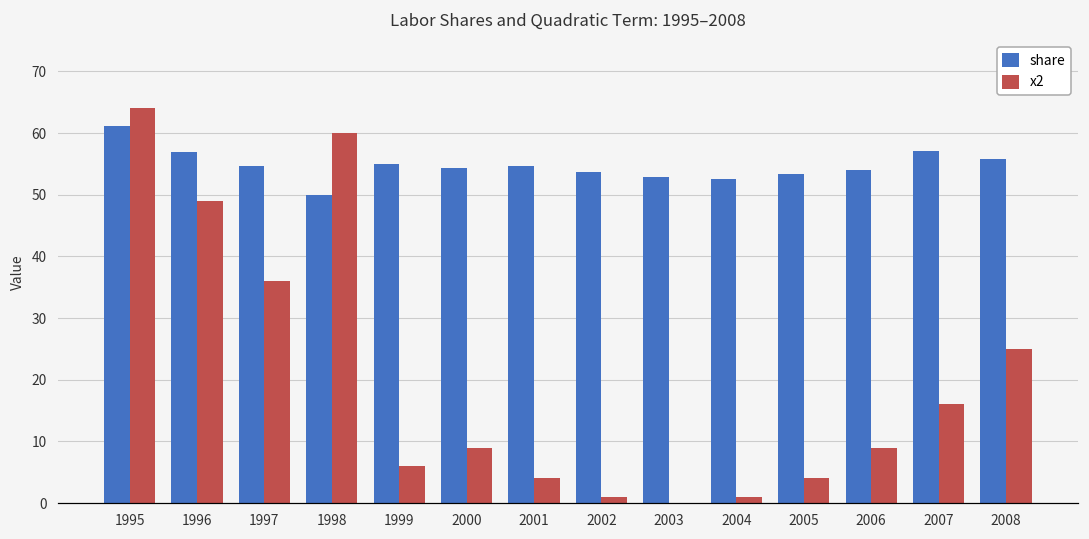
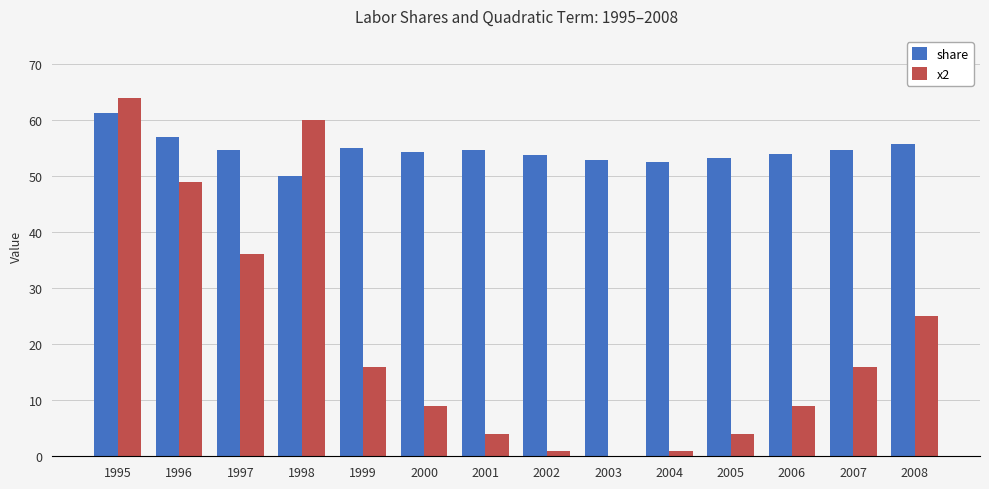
  {
    "share": {
      "1995": 61,
      "1996": 57,
      "1997": 55,
      "1998": 50,
      "1999": 55,
      "2000": 54,
      "2001": 55,
      "2002": 54,
      "2003": 53,
      "2004": 53,
      "2005": 53,
      "2006": 54,
-     "2007": 57,
+     "2007": 55,
      "2008": 56
    },
    "x2": {
      "1995": 64,
      "1996": 49,
      "1997": 36,
      "1998": 60,
-     "1999": 6,
+     "1999": 16,
      "2000": 9,
      "2001": 4,
      "2002": 1,
      "2003": 0,
      "2004": 1,
      "2005": 4,
      "2006": 9,
      "2007": 16,
      "2008": 25
    }
  }
